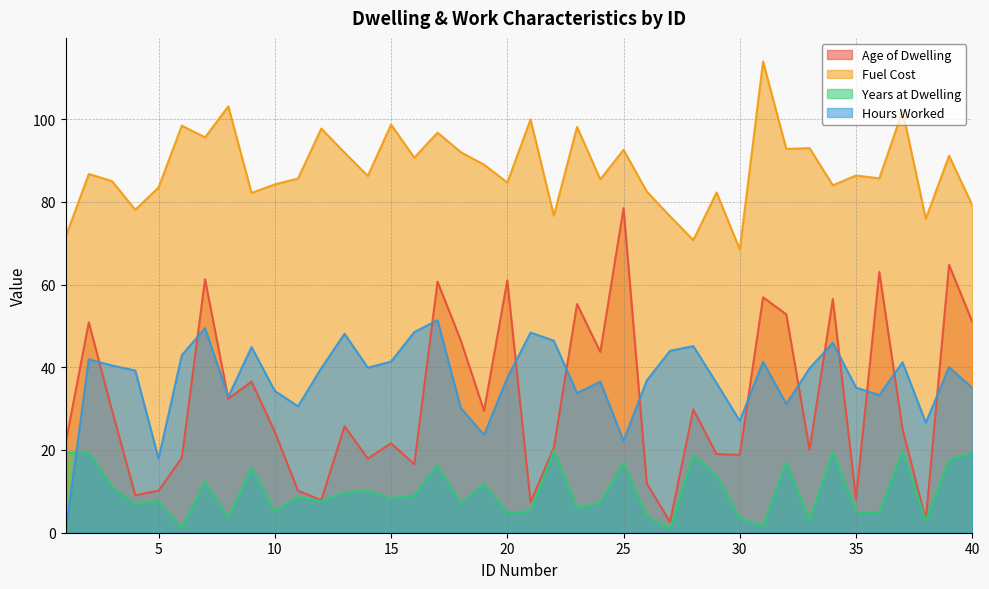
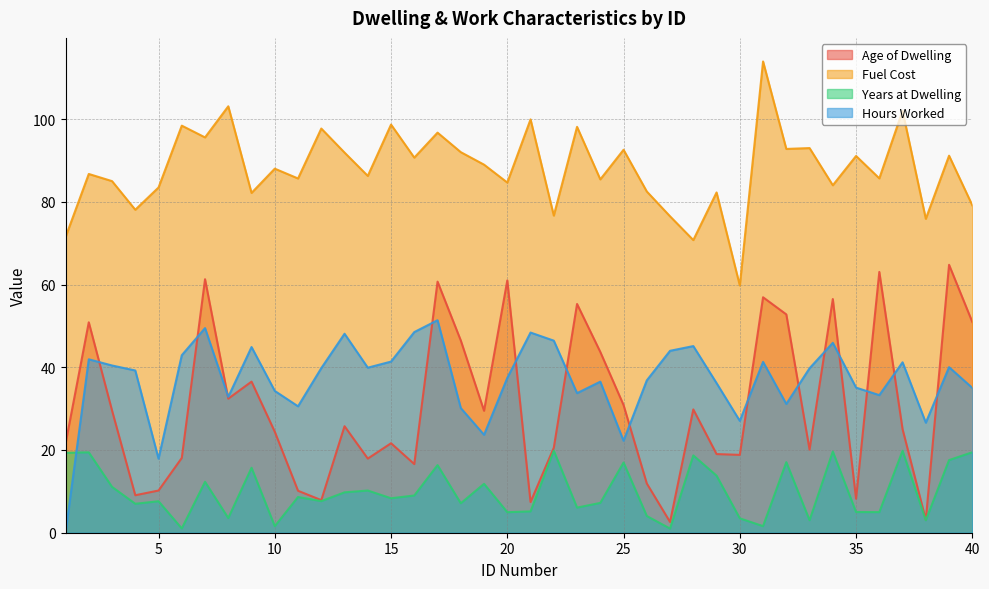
  {
    "Age of Dwelling": {
      "5": 10,
      "10": 24,
      "15": 22,
      "20": 61,
-     "25": 78,
+     "25": 31,
      "30": 19,
      "35": 8,
      "40": 51
    },
    "Fuel Cost": {
      "5": 83,
-     "10": 84,
+     "10": 88,
      "15": 99,
      "20": 85,
      "25": 93,
-     "30": 68,
-     "35": 86,
+     "30": 60,
+     "35": 91,
      "40": 79
    },
    "Years at Dwelling": {
      "5": 8,
-     "10": 5,
+     "10": 2,
      "15": 8,
      "20": 5,
      "25": 17,
      "30": 3,
      "35": 5,
      "40": 19
    },
    "Hours Worked": {
      "5": 18,
      "10": 34,
      "15": 41,
      "20": 37,
      "25": 22,
      "30": 27,
      "35": 35,
      "40": 35
    }
  }
